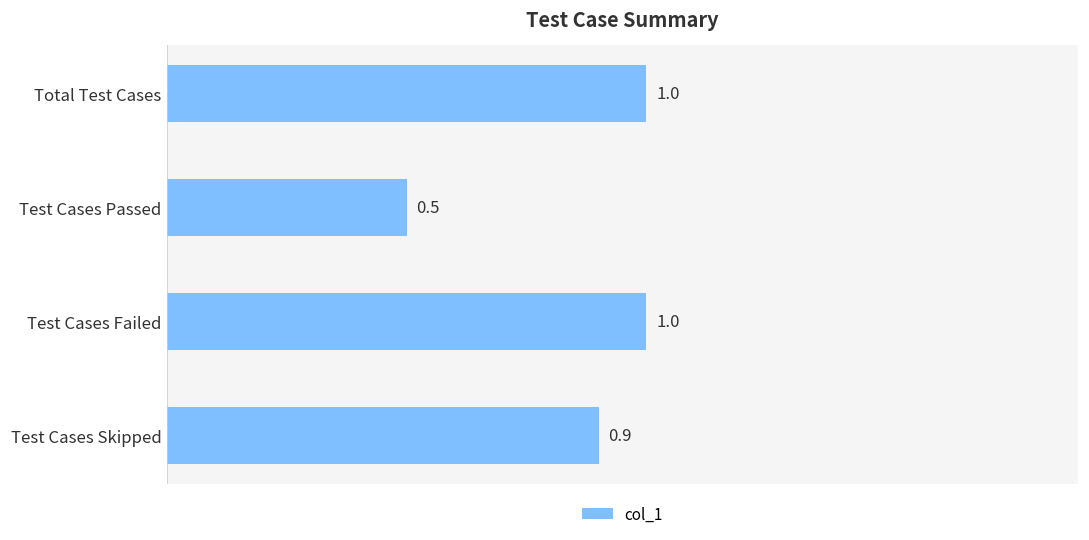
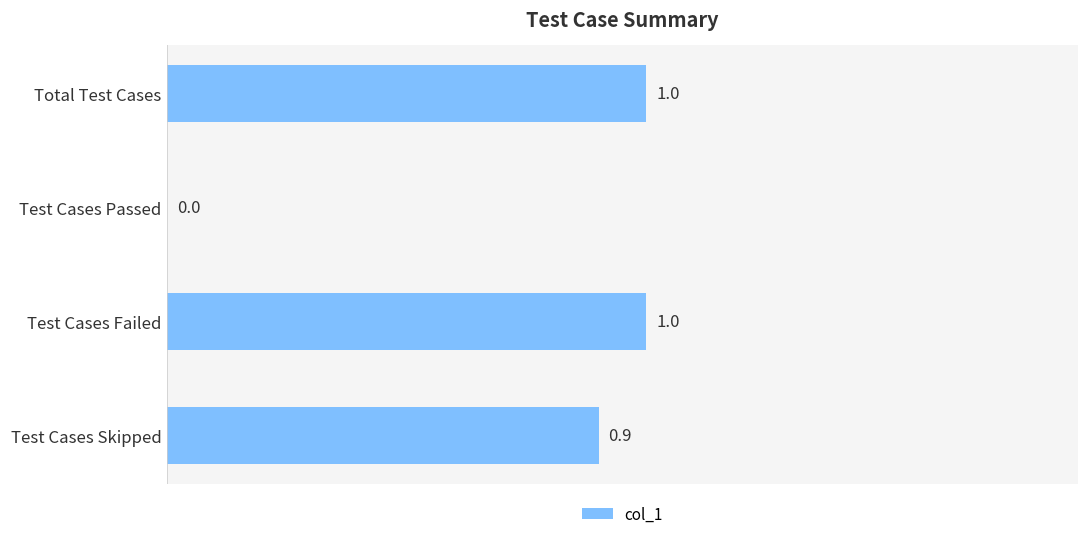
  {
    "Total Test Cases": 1.0,
-   "Test Cases Passed": 0.5,
+   "Test Cases Passed": 0.0,
    "Test Cases Failed": 1.0,
    "Test Cases Skipped": 0.9
  }
